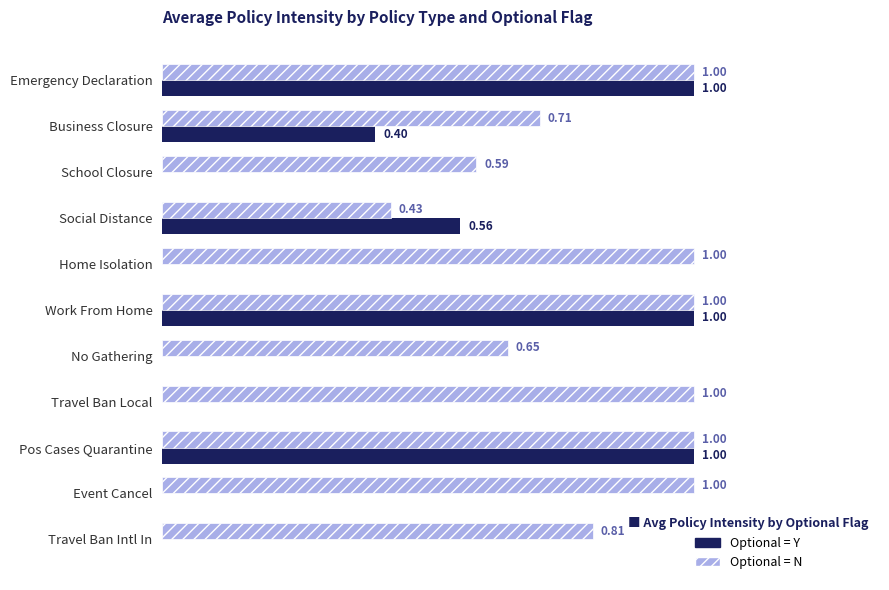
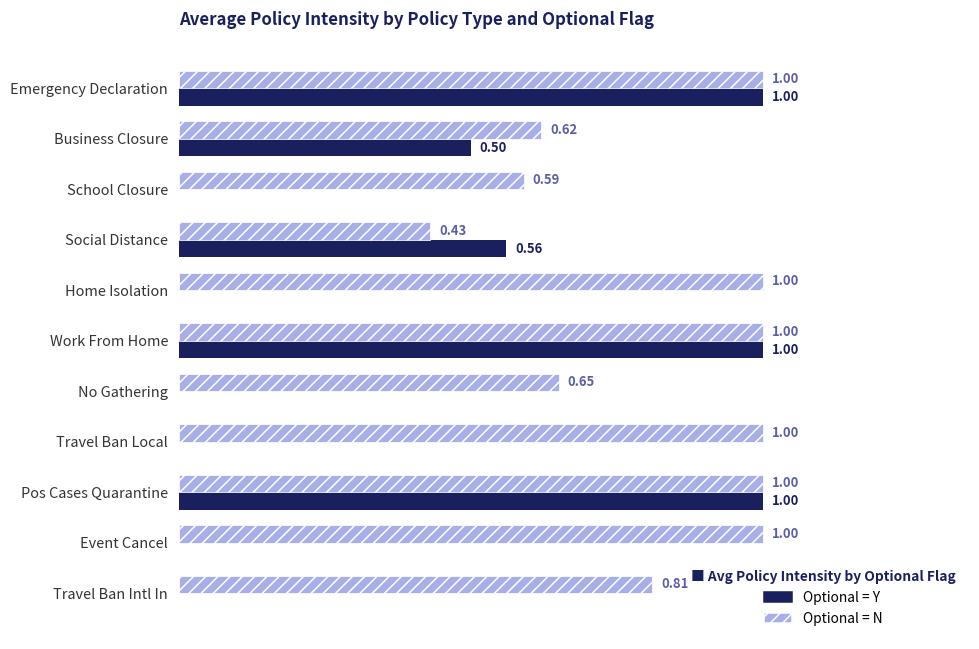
  {
    "Optional = Y": {
      "Emergency Declaration": 1.00,
-     "Business Closure": 0.40,
+     "Business Closure": 0.50,
      "Social Distance": 0.56,
      "Work From Home": 1.00,
      "Pos Cases Quarantine": 1.00
    },
    "Optional = N": {
      "Emergency Declaration": 1.00,
-     "Business Closure": 0.71,
+     "Business Closure": 0.62,
      "School Closure": 0.59,
      "Social Distance": 0.43,
      "Home Isolation": 1.00,
      "Work From Home": 1.00,
      "No Gathering": 0.65,
      "Travel Ban Local": 1.00,
      "Pos Cases Quarantine": 1.00,
      "Event Cancel": 1.00,
      "Travel Ban Intl In": 0.81
    }
  }
